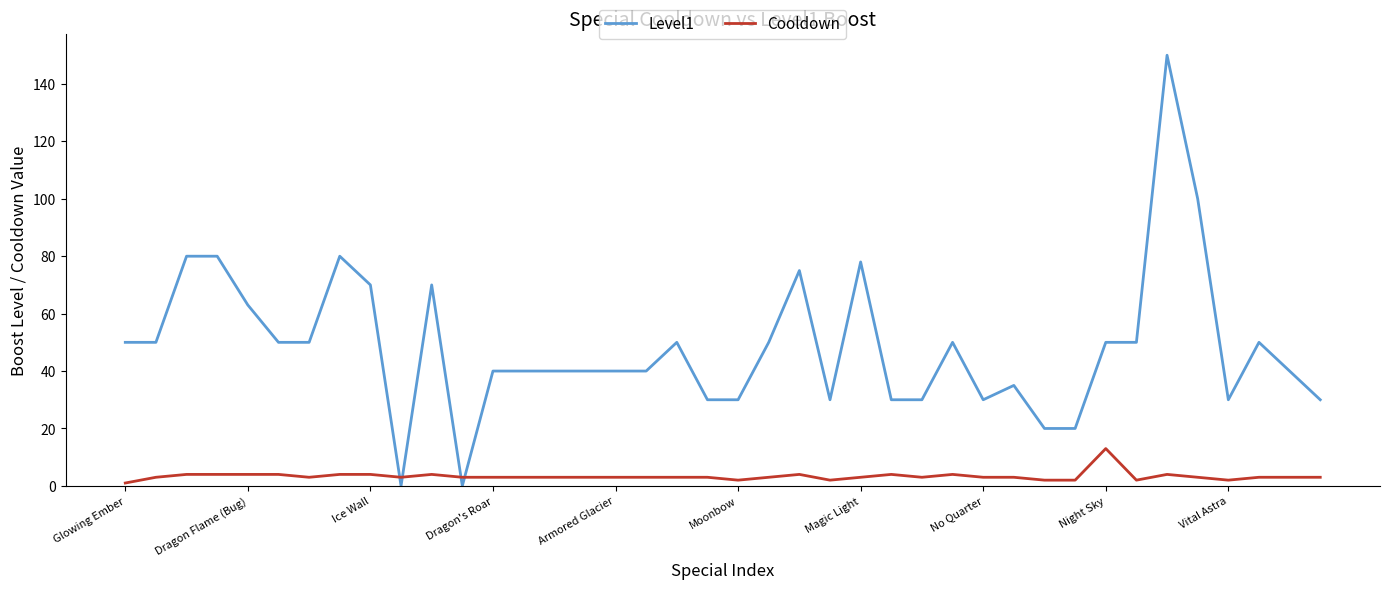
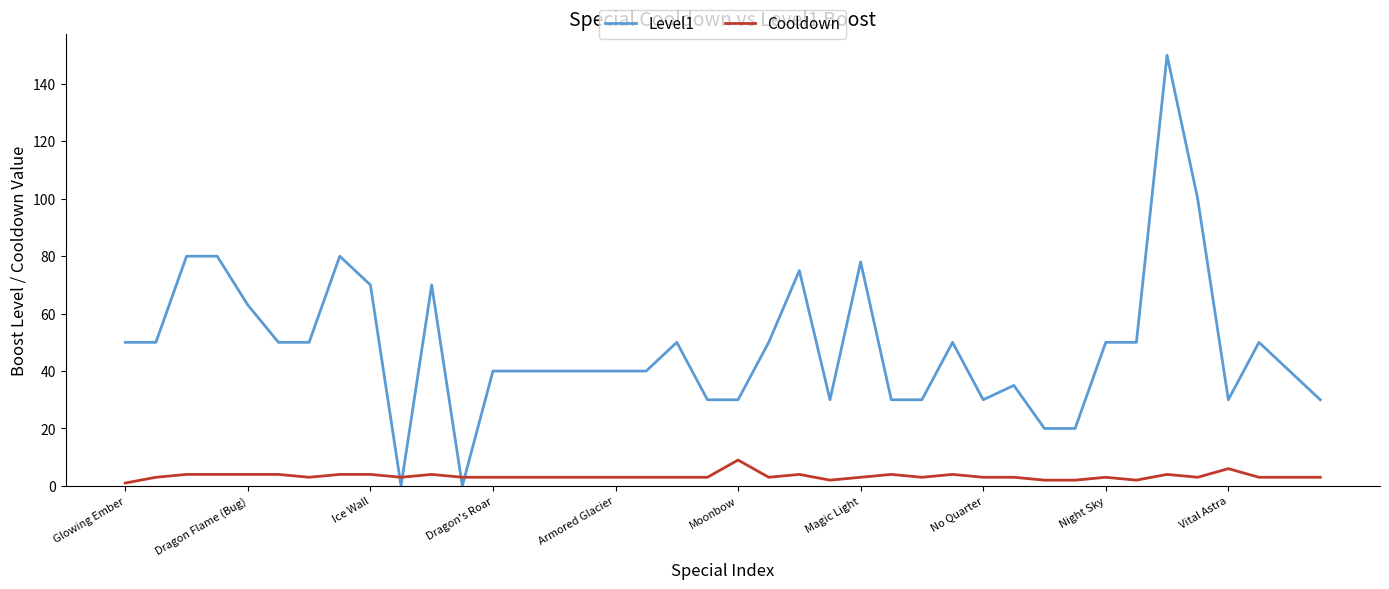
  {
    "Level1": {
      "Glowing Ember": 50,
      "Dragon Flame (Bug)": 63,
      "Ice Wall": 70,
      "Dragon's Roar": 40,
      "Armored Glacier": 40,
      "Moonbow": 30,
      "Magic Light": 78,
      "No Quarter": 30,
      "Night Sky": 50,
      "Vital Astra": 30
    },
    "Cooldown": {
      "Glowing Ember": 1,
      "Dragon Flame (Bug)": 4,
      "Ice Wall": 4,
      "Dragon's Roar": 3,
      "Armored Glacier": 3,
-     "Moonbow": 2,
+     "Moonbow": 9,
      "Magic Light": 3,
      "No Quarter": 3,
-     "Night Sky": 13,
-     "Vital Astra": 2
+     "Night Sky": 3,
+     "Vital Astra": 6
    }
  }
